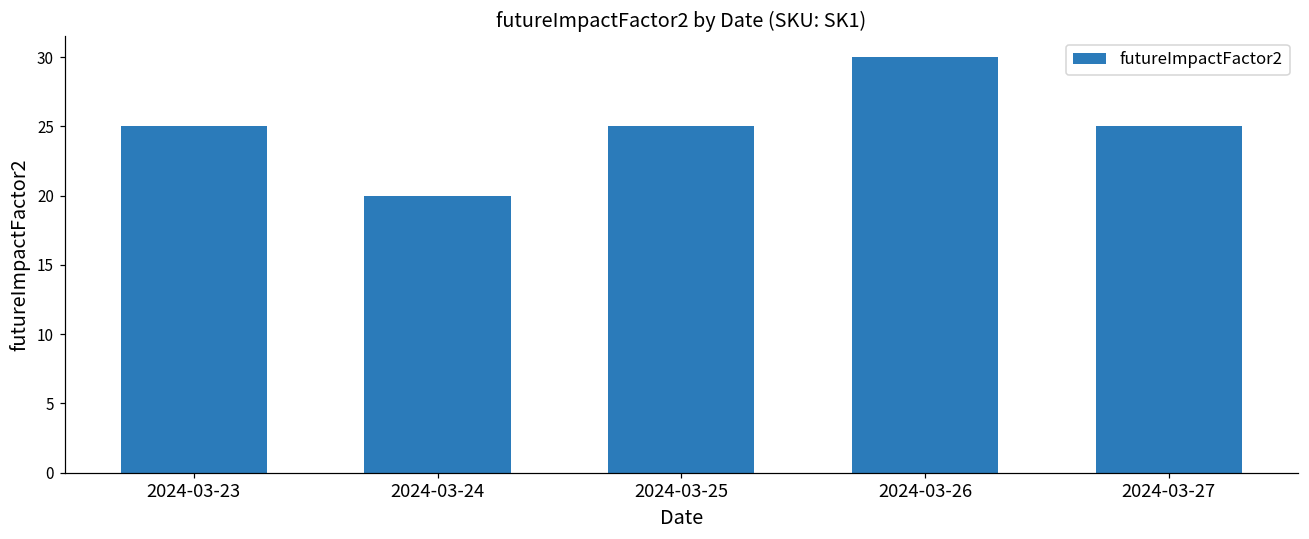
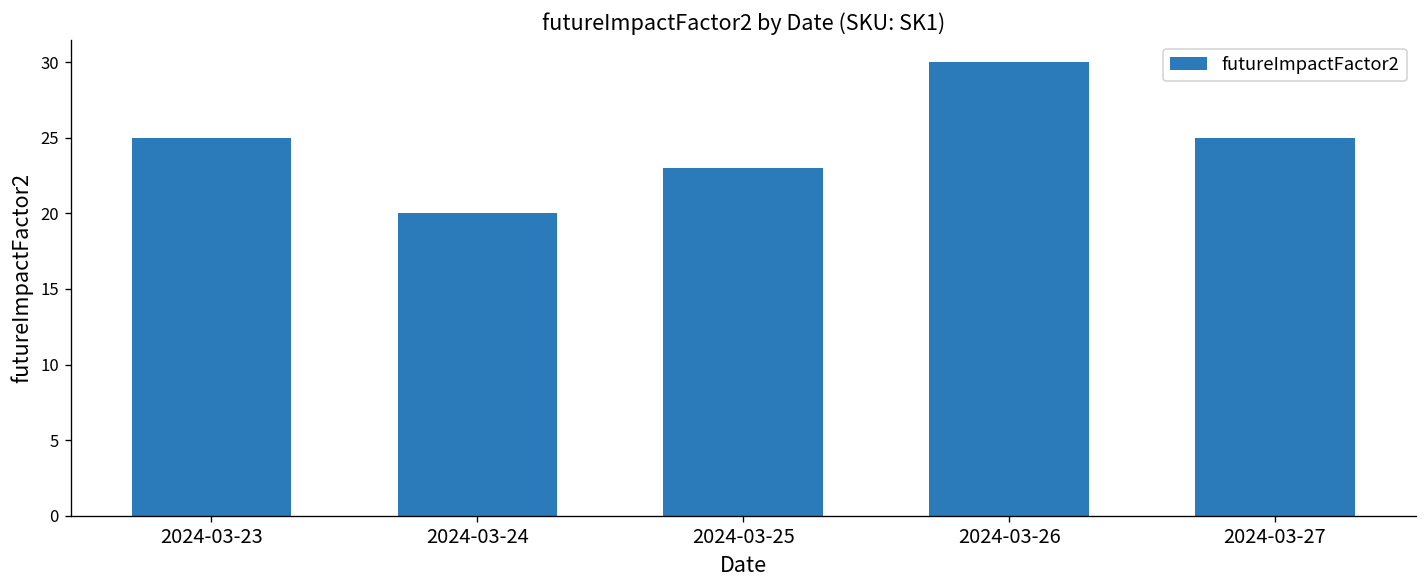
  {
    "2024-03-23": 25,
    "2024-03-24": 20,
-   "2024-03-25": 25,
+   "2024-03-25": 23,
    "2024-03-26": 30,
    "2024-03-27": 25
  }
